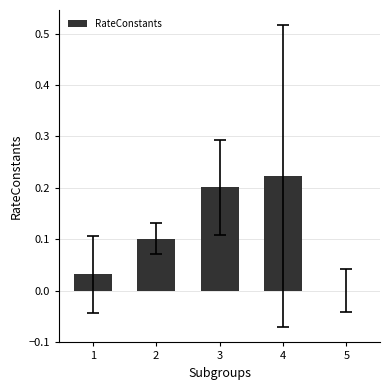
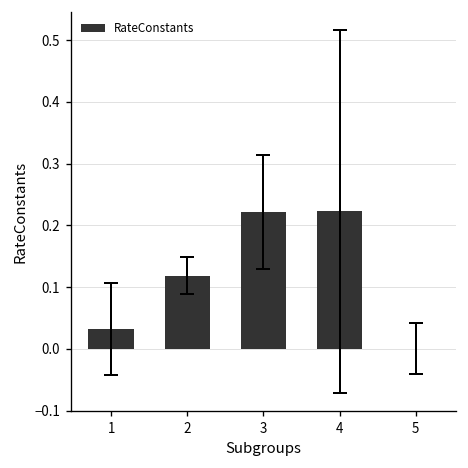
  {
    "RateConstants": {
      "1": 0.03,
-     "2": 0.10,
-     "3": 0.20,
+     "2": 0.12,
+     "3": 0.22,
      "4": 0.22,
      "5": 0.00
    }
  }
